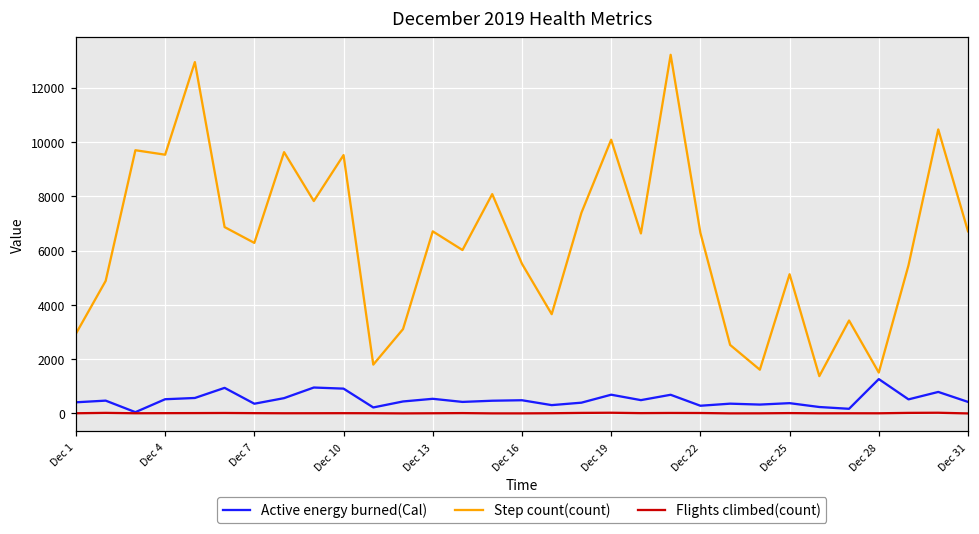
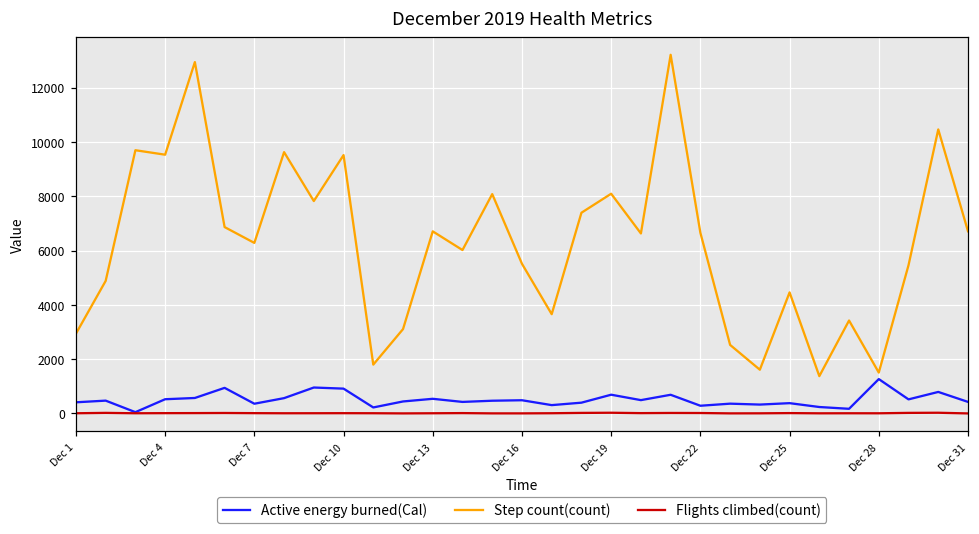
  {
    "Active energy burned(Cal)": {
      "Dec 1": 400,
      "Dec 4": 500,
      "Dec 7": 400,
      "Dec 10": 900,
      "Dec 13": 500,
      "Dec 16": 500,
      "Dec 19": 700,
      "Dec 22": 300,
      "Dec 25": 400,
      "Dec 28": 1300,
      "Dec 31": 400
    },
    "Step count(count)": {
      "Dec 1": 2900,
      "Dec 4": 9500,
      "Dec 7": 6300,
      "Dec 10": 9500,
      "Dec 13": 6700,
      "Dec 16": 5500,
-     "Dec 19": 10100,
+     "Dec 19": 8100,
      "Dec 22": 6700,
-     "Dec 25": 5100,
+     "Dec 25": 4500,
      "Dec 28": 1500,
      "Dec 31": 6700
    },
    "Flights climbed(count)": {
      "Dec 1": 0,
      "Dec 4": 0,
      "Dec 7": 0,
      "Dec 10": 0,
      "Dec 13": 0,
      "Dec 16": 0,
      "Dec 19": 0,
      "Dec 22": 0,
      "Dec 25": 0,
      "Dec 28": 0,
      "Dec 31": 0
    }
  }
